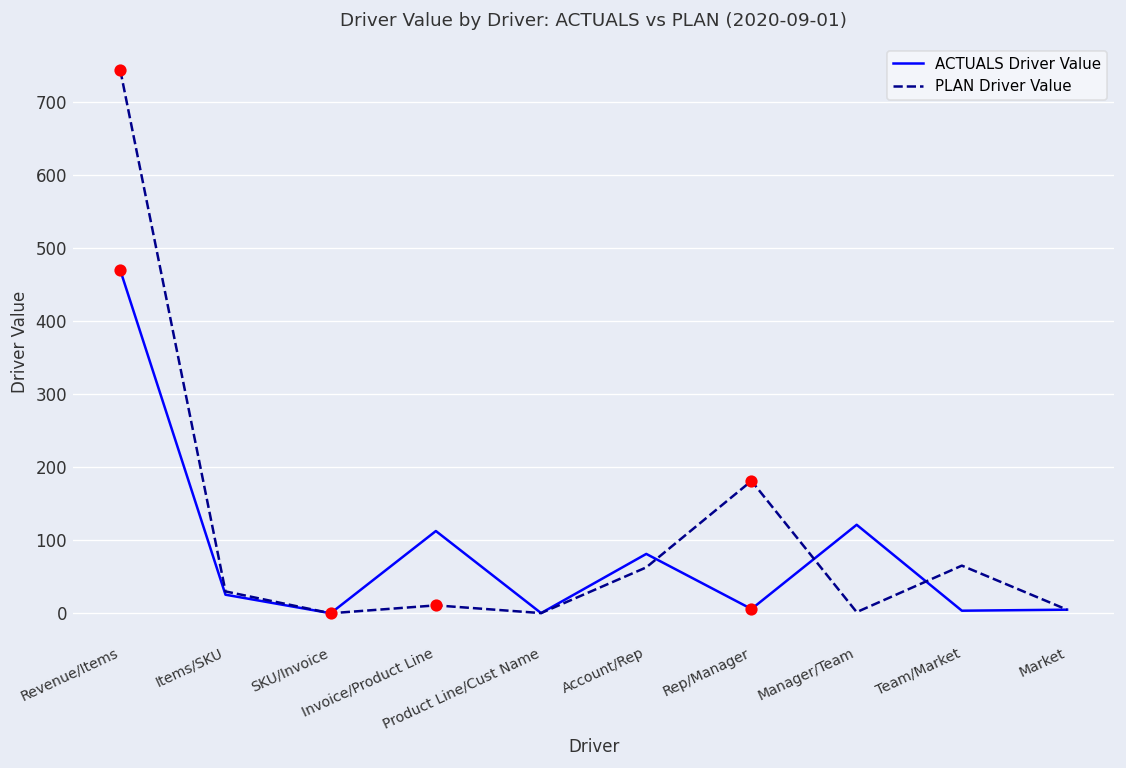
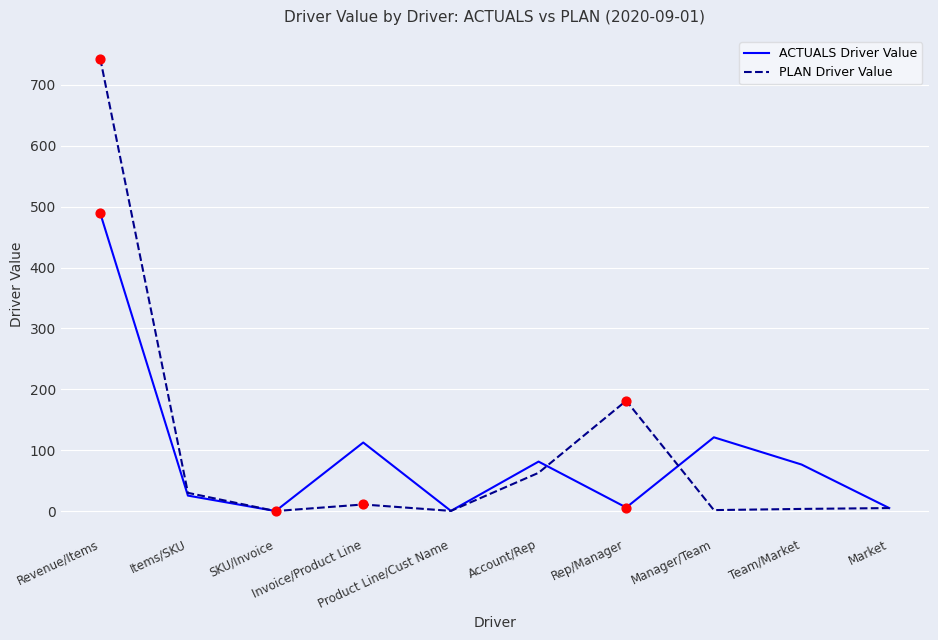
  {
    "ACTUALS Driver Value": {
-     "Revenue/Items": 470,
+     "Revenue/Items": 490,
      "Items/SKU": 30,
      "Invoice/Product Line": 110,
      "Account/Rep": 80,
      "Manager/Team": 120,
-     "Team/Market": 0
+     "Team/Market": 80
    },
    "PLAN Driver Value": {
      "Items/SKU": 30,
      "Account/Rep": 60,
      "Manager/Team": 0,
-     "Team/Market": 70
+     "Team/Market": 0
    }
  }
